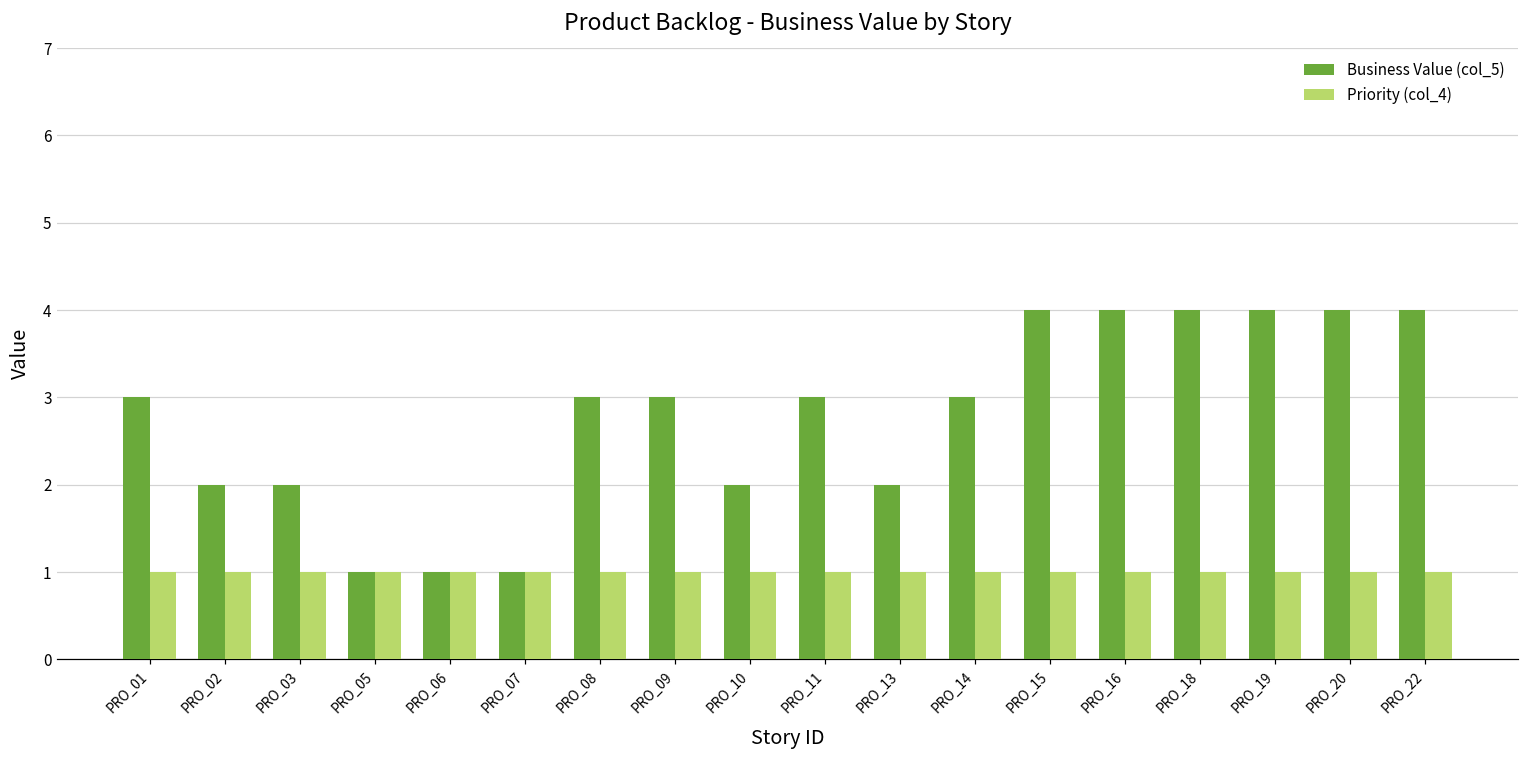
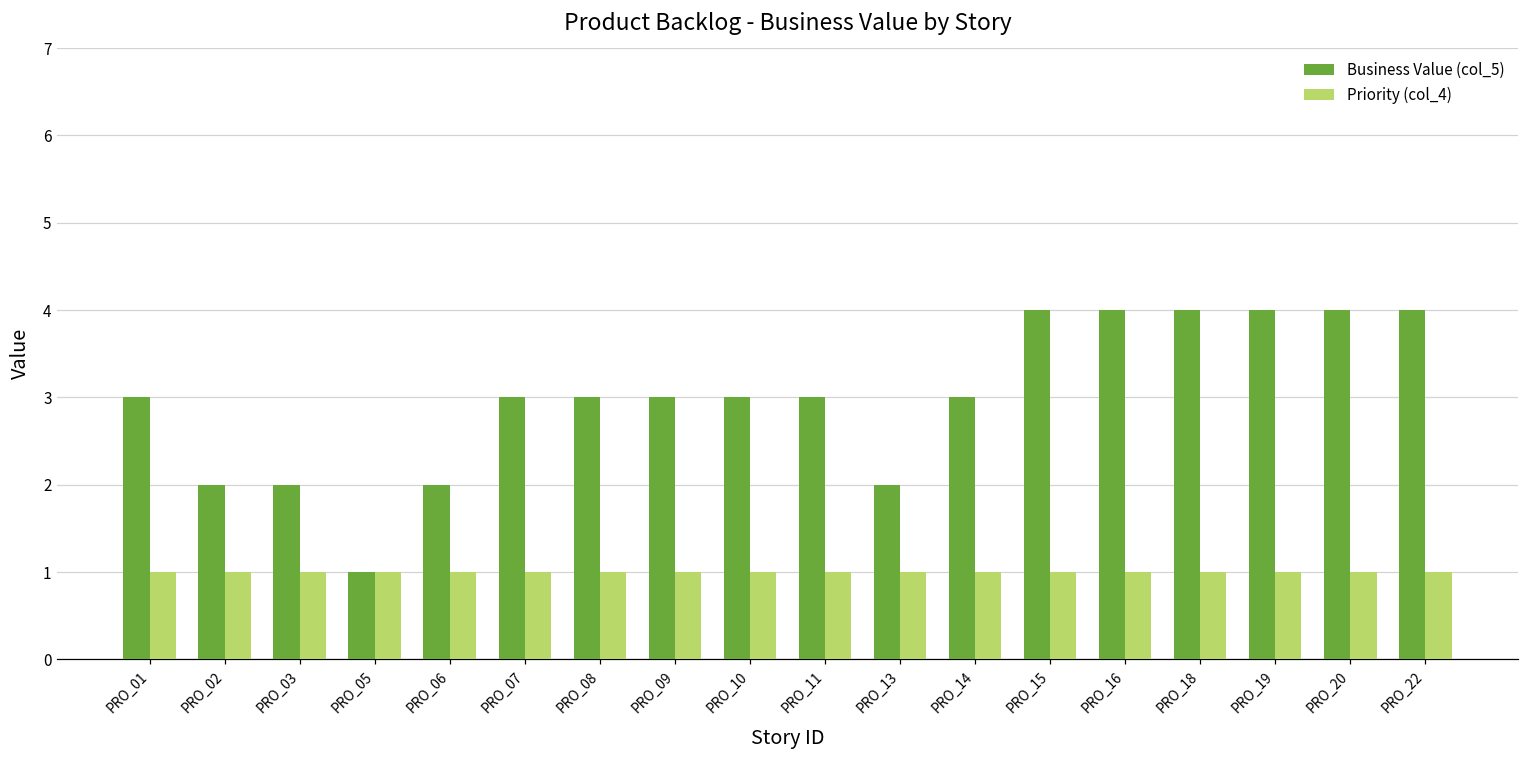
  {
    "Business Value (col_5)": {
      "PRO_01": 3,
      "PRO_02": 2,
      "PRO_03": 2,
      "PRO_05": 1,
-     "PRO_06": 1,
-     "PRO_07": 1,
+     "PRO_06": 2,
+     "PRO_07": 3,
      "PRO_08": 3,
      "PRO_09": 3,
-     "PRO_10": 2,
+     "PRO_10": 3,
      "PRO_11": 3,
      "PRO_13": 2,
      "PRO_14": 3,
      "PRO_15": 4,
      "PRO_16": 4,
      "PRO_18": 4,
      "PRO_19": 4,
      "PRO_20": 4,
      "PRO_22": 4
    },
    "Priority (col_4)": {
      "PRO_01": 1,
      "PRO_02": 1,
      "PRO_03": 1,
      "PRO_05": 1,
      "PRO_06": 1,
      "PRO_07": 1,
      "PRO_08": 1,
      "PRO_09": 1,
      "PRO_10": 1,
      "PRO_11": 1,
      "PRO_13": 1,
      "PRO_14": 1,
      "PRO_15": 1,
      "PRO_16": 1,
      "PRO_18": 1,
      "PRO_19": 1,
      "PRO_20": 1,
      "PRO_22": 1
    }
  }
